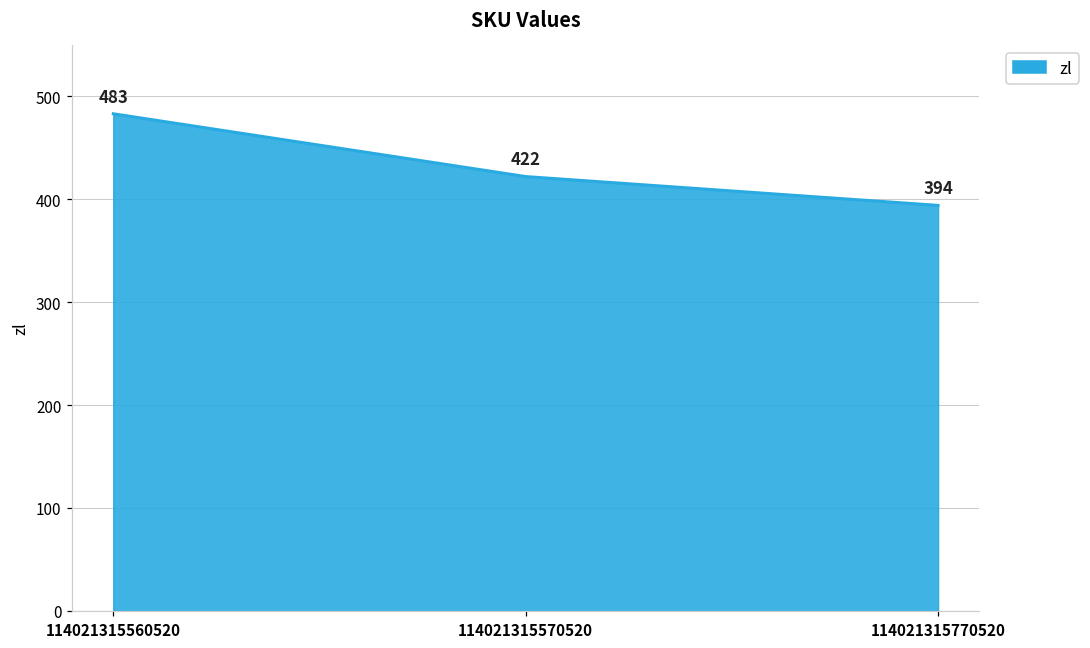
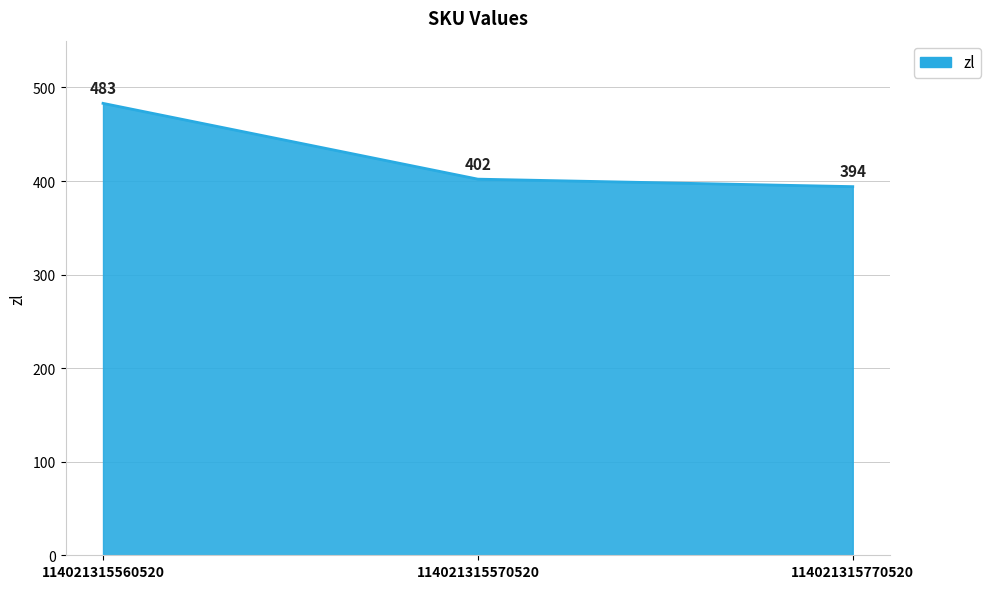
  {
    "114021315560520": 483,
-   "114021315570520": 422,
+   "114021315570520": 402,
    "114021315770520": 394
  }
